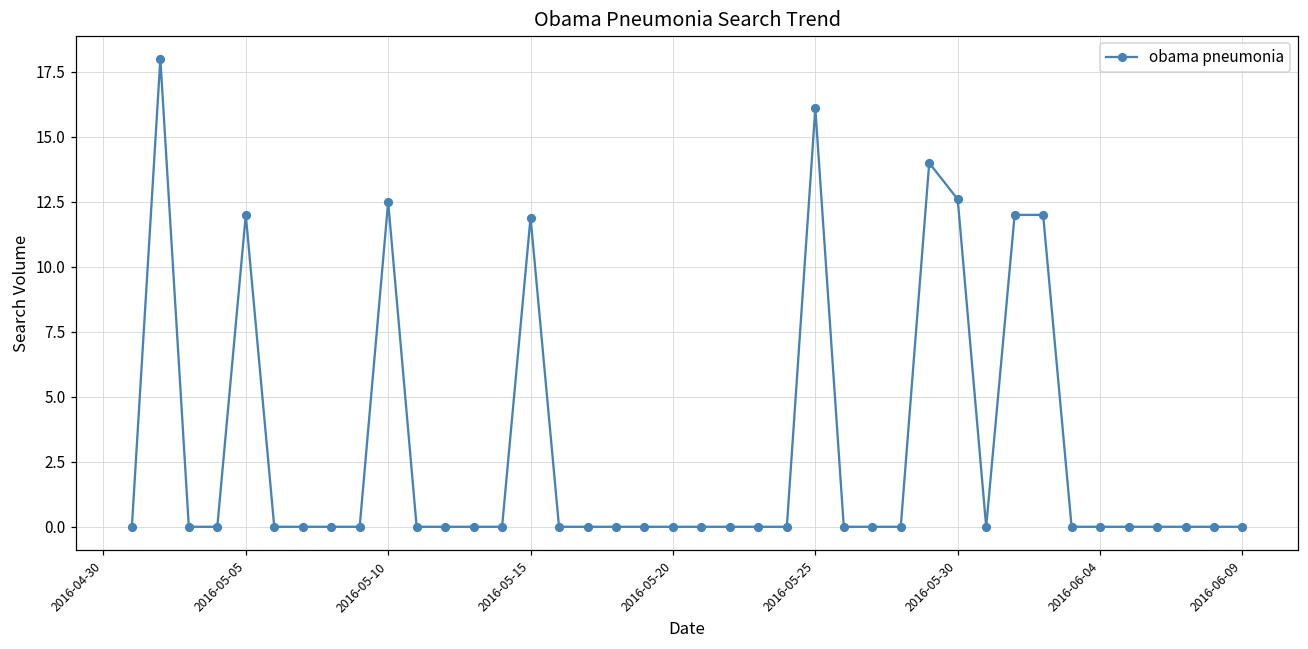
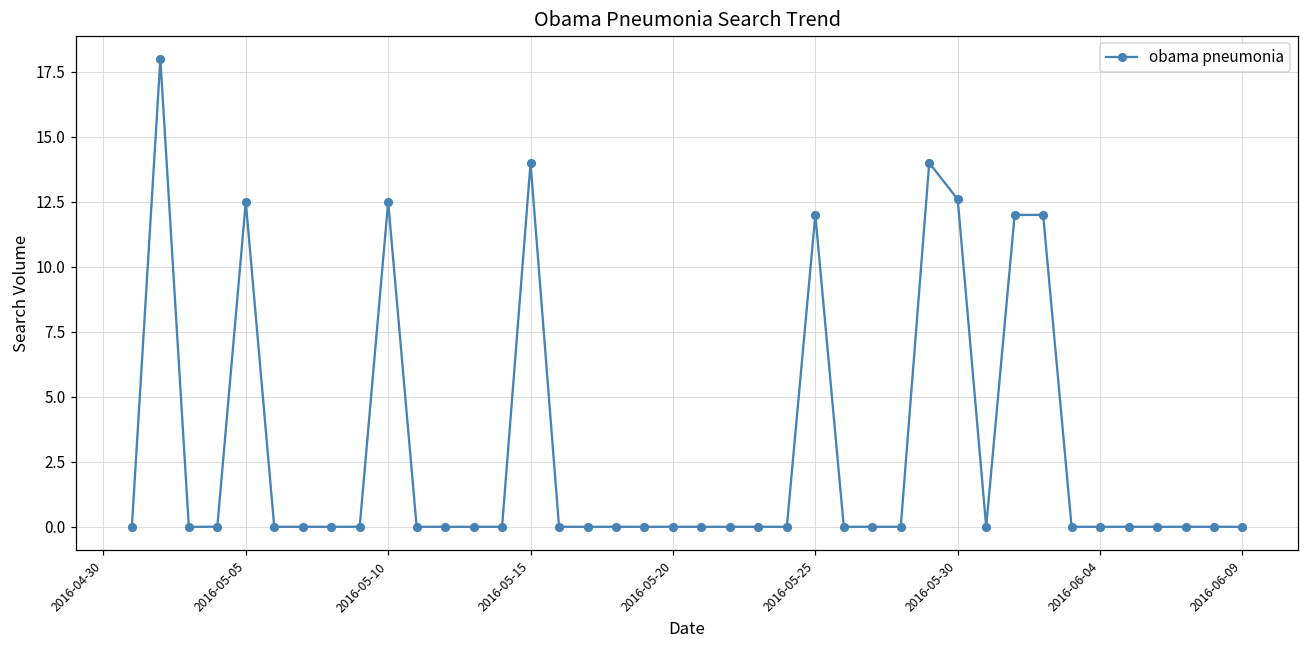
  {
-   "2016-05-05": 12.0,
+   "2016-05-05": 12.5,
    "2016-05-10": 12.5,
-   "2016-05-15": 11.9,
+   "2016-05-15": 14.0,
    "2016-05-20": 0.0,
-   "2016-05-25": 16.1,
+   "2016-05-25": 12.0,
    "2016-05-30": 12.6,
    "2016-06-04": 0.0,
    "2016-06-09": 0.0
  }
